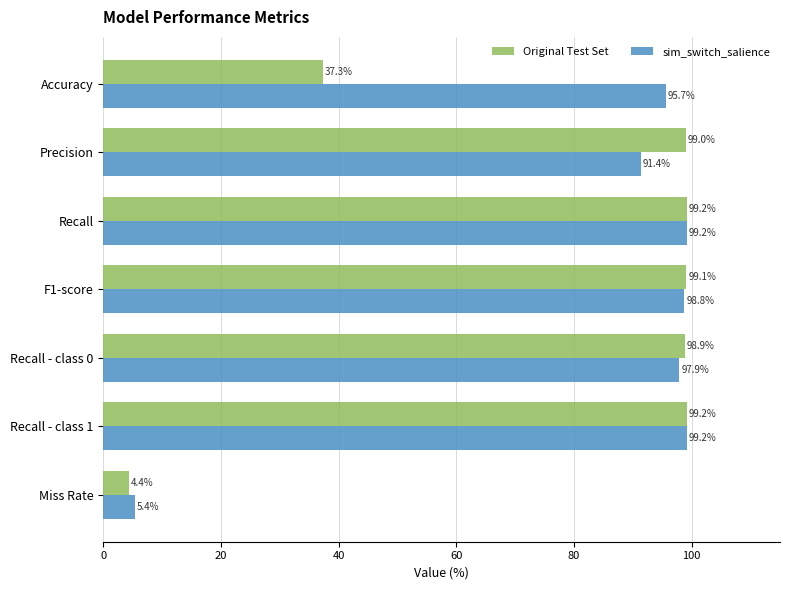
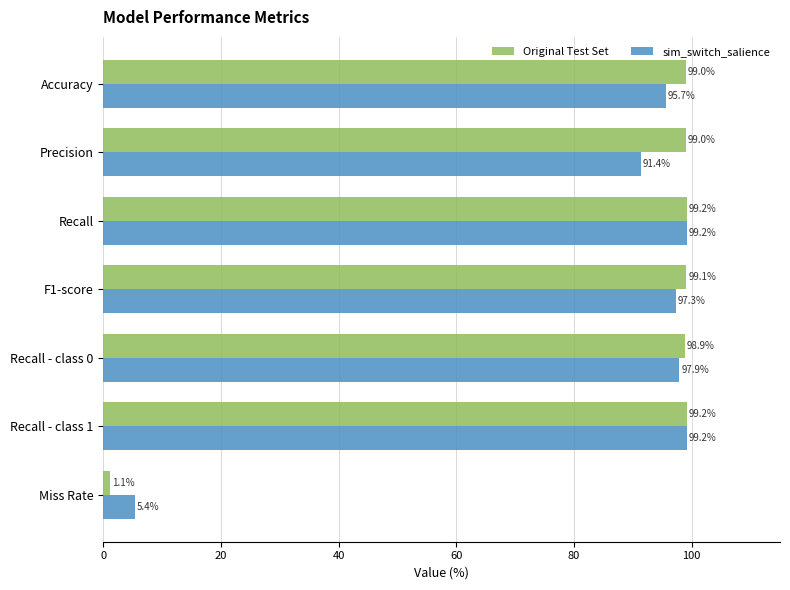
  {
    "Original Test Set": {
-     "Accuracy": "37.3%",
+     "Accuracy": "99.0%",
      "Precision": "99.0%",
      "Recall": "99.2%",
      "F1-score": "99.1%",
      "Recall - class 0": "98.9%",
      "Recall - class 1": "99.2%",
-     "Miss Rate": "4.4%"
+     "Miss Rate": "1.1%"
    },
    "sim_switch_salience": {
      "Accuracy": "95.7%",
      "Precision": "91.4%",
      "Recall": "99.2%",
-     "F1-score": "98.8%",
+     "F1-score": "97.3%",
      "Recall - class 0": "97.9%",
      "Recall - class 1": "99.2%",
      "Miss Rate": "5.4%"
    }
  }
